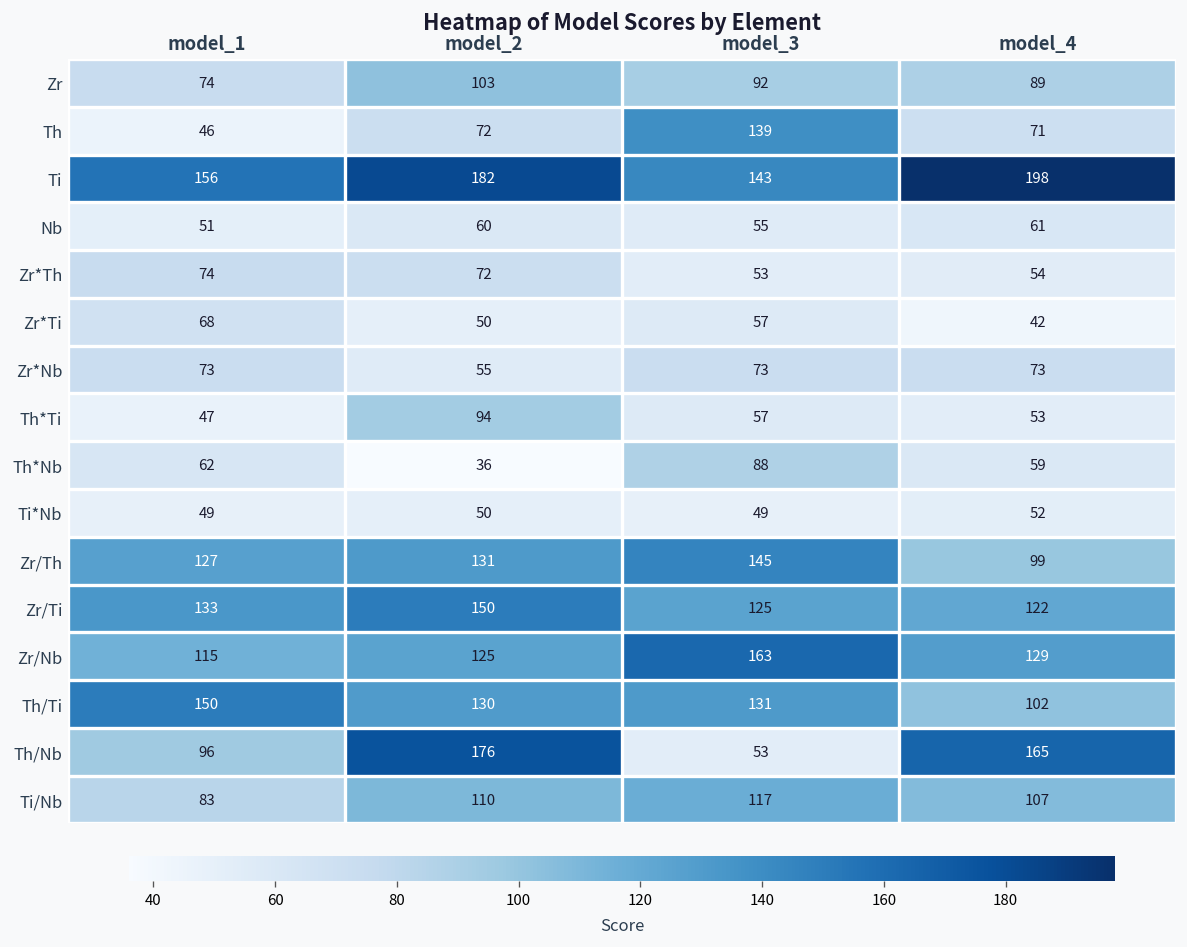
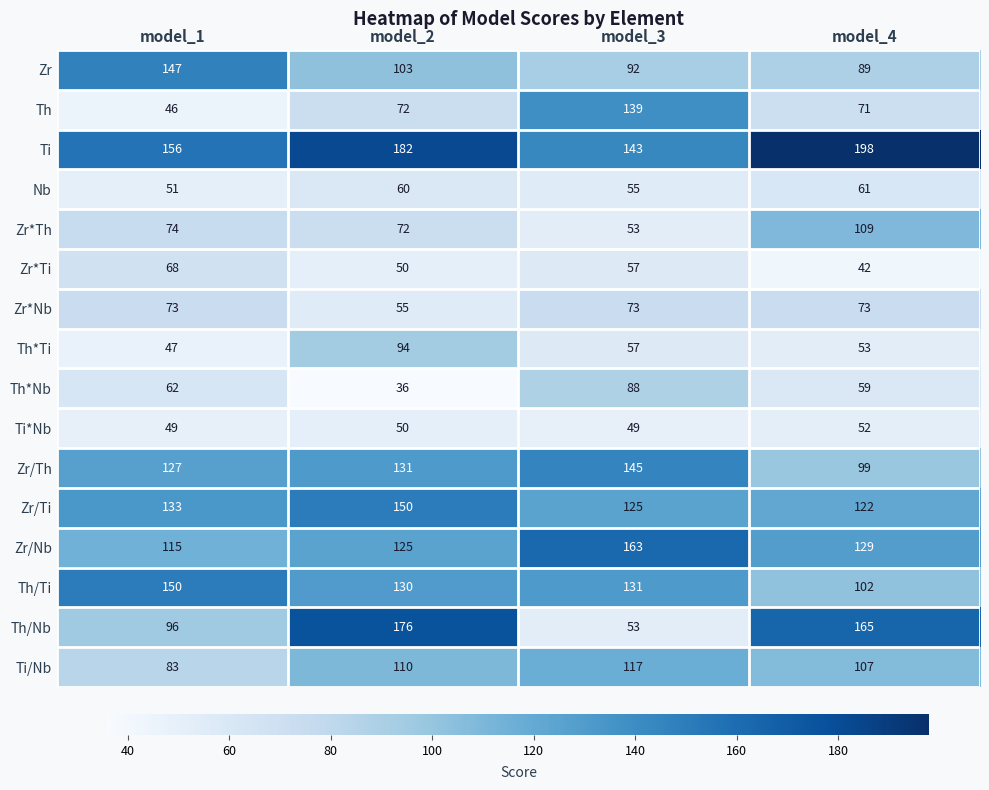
  {
    "Zr": {
-     "model_1": 74,
+     "model_1": 147,
      "model_2": 103,
      "model_3": 92,
      "model_4": 89
    },
    "Th": {
      "model_1": 46,
      "model_2": 72,
      "model_3": 139,
      "model_4": 71
    },
    "Ti": {
      "model_1": 156,
      "model_2": 182,
      "model_3": 143,
      "model_4": 198
    },
    "Nb": {
      "model_1": 51,
      "model_2": 60,
      "model_3": 55,
      "model_4": 61
    },
    "Zr*Th": {
      "model_1": 74,
      "model_2": 72,
      "model_3": 53,
-     "model_4": 54
+     "model_4": 109
    },
    "Zr*Ti": {
      "model_1": 68,
      "model_2": 50,
      "model_3": 57,
      "model_4": 42
    },
    "Zr*Nb": {
      "model_1": 73,
      "model_2": 55,
      "model_3": 73,
      "model_4": 73
    },
    "Th*Ti": {
      "model_1": 47,
      "model_2": 94,
      "model_3": 57,
      "model_4": 53
    },
    "Th*Nb": {
      "model_1": 62,
      "model_2": 36,
      "model_3": 88,
      "model_4": 59
    },
    "Ti*Nb": {
      "model_1": 49,
      "model_2": 50,
      "model_3": 49,
      "model_4": 52
    },
    "Zr/Th": {
      "model_1": 127,
      "model_2": 131,
      "model_3": 145,
      "model_4": 99
    },
    "Zr/Ti": {
      "model_1": 133,
      "model_2": 150,
      "model_3": 125,
      "model_4": 122
    },
    "Zr/Nb": {
      "model_1": 115,
      "model_2": 125,
      "model_3": 163,
      "model_4": 129
    },
    "Th/Ti": {
      "model_1": 150,
      "model_2": 130,
      "model_3": 131,
      "model_4": 102
    },
    "Th/Nb": {
      "model_1": 96,
      "model_2": 176,
      "model_3": 53,
      "model_4": 165
    },
    "Ti/Nb": {
      "model_1": 83,
      "model_2": 110,
      "model_3": 117,
      "model_4": 107
    }
  }
